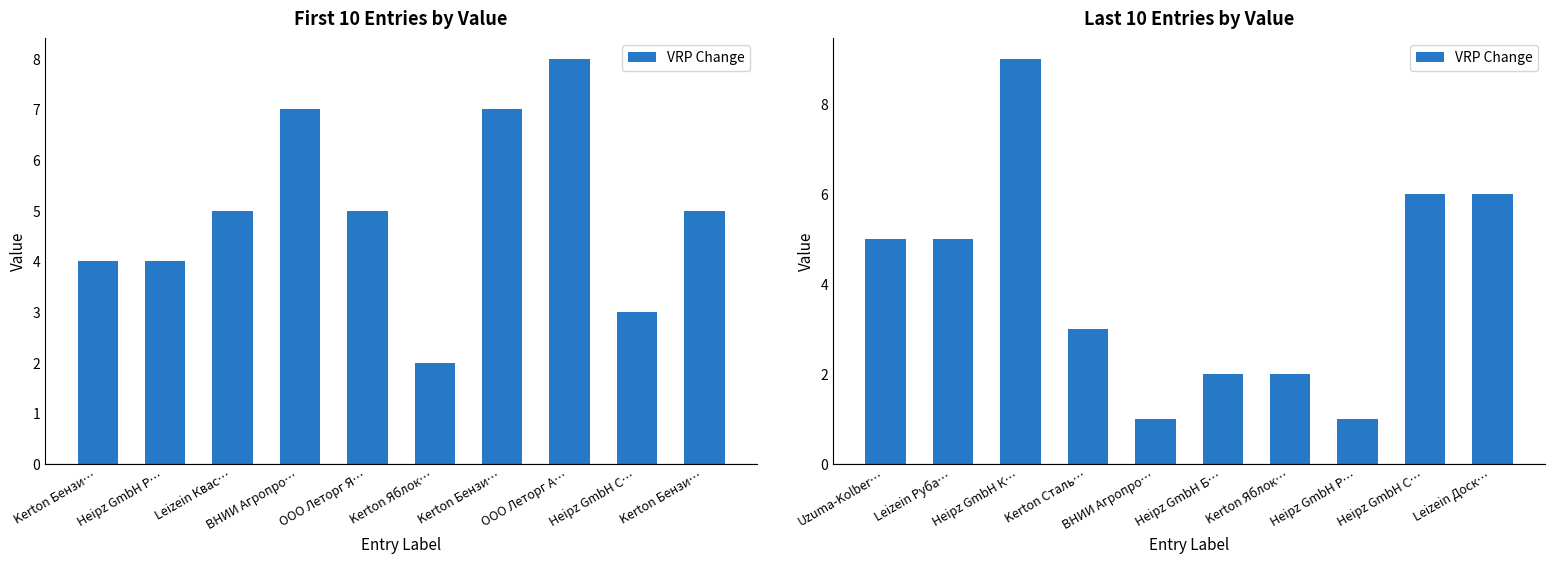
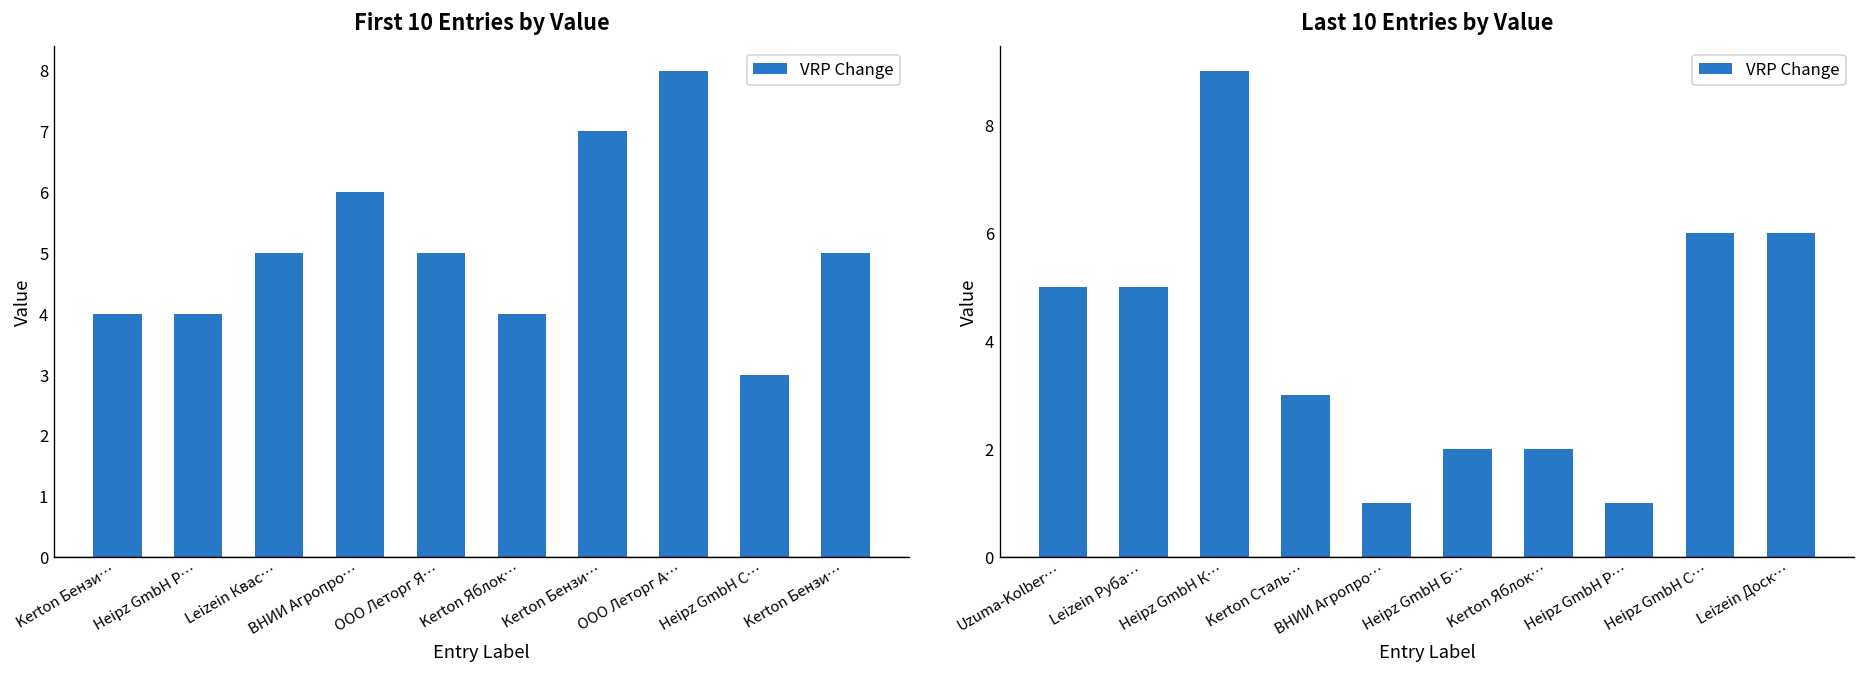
  {
    "First 10 Entries by Value": {
      "Heipz GmbH Р…": 4,
      "Leizein Квас…": 5,
-     "ВНИИ Агропро…": 7,
+     "ВНИИ Агропро…": 6,
      "ООО Леторг Я…": 5,
-     "Kerton Яблок…": 2,
+     "Kerton Яблок…": 4,
      "ООО Леторг А…": 8,
      "Heipz GmbH С…": 3
    },
    "Last 10 Entries by Value": {
      "Uzuma-Kolber…": 5.0,
      "Leizein Руба…": 5.0,
      "Heipz GmbH К…": 9.0,
      "Kerton Сталь…": 3.0,
      "ВНИИ Агропро…": 1.0,
      "Heipz GmbH Б…": 2.0,
      "Kerton Яблок…": 2.0,
      "Heipz GmbH Р…": 1.0,
      "Heipz GmbH С…": 6.0,
      "Leizein Доск…": 6.0
    }
  }
